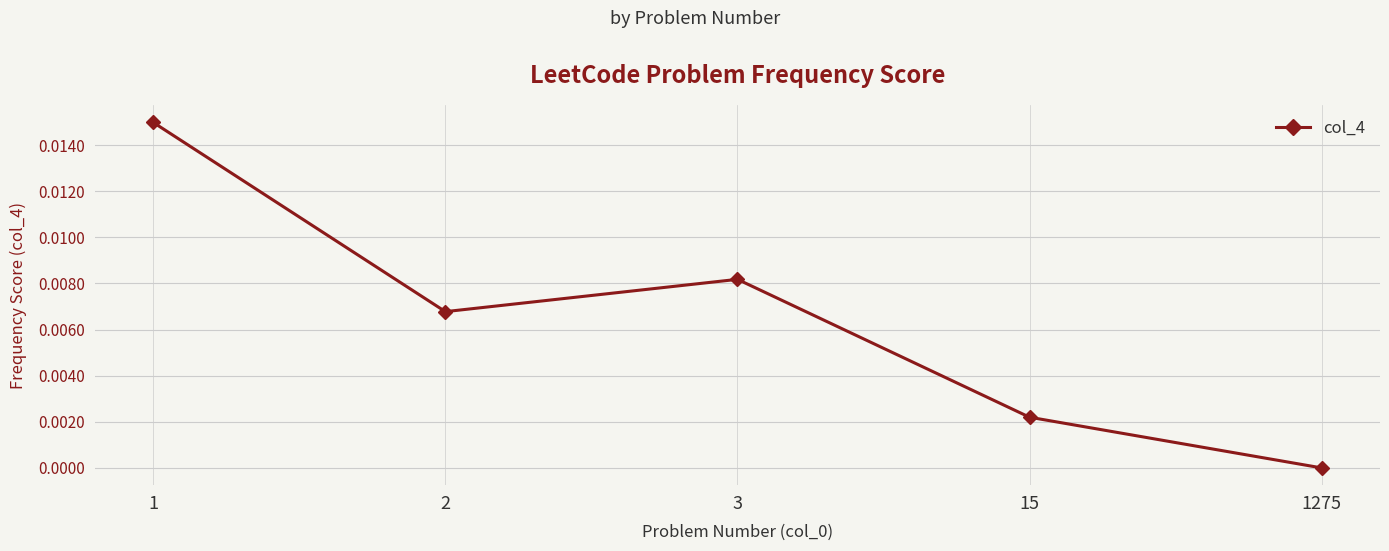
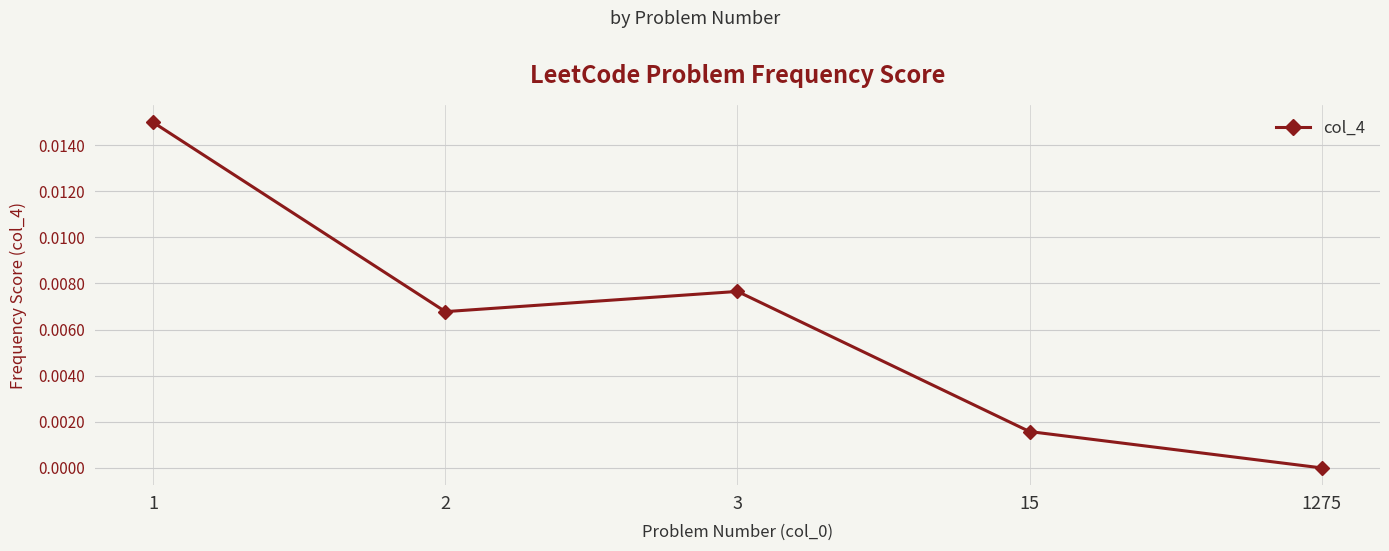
  {
    "1": 0.0150,
    "2": 0.0068,
-   "3": 0.0082,
-   "15": 0.0022,
+   "3": 0.0077,
+   "15": 0.0016,
    "1275": 0.0000
  }
